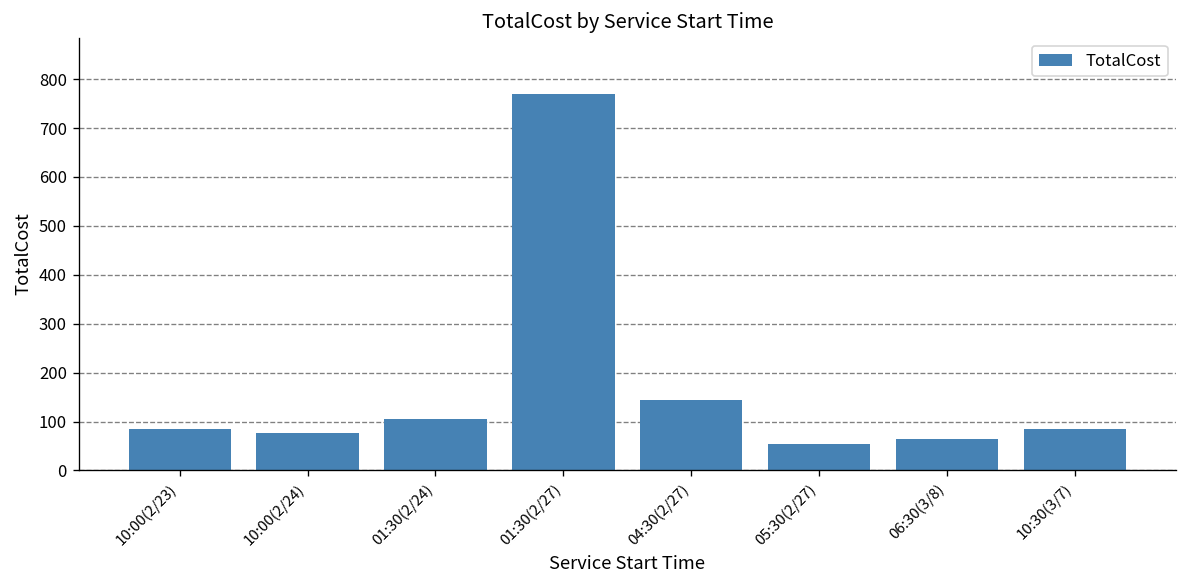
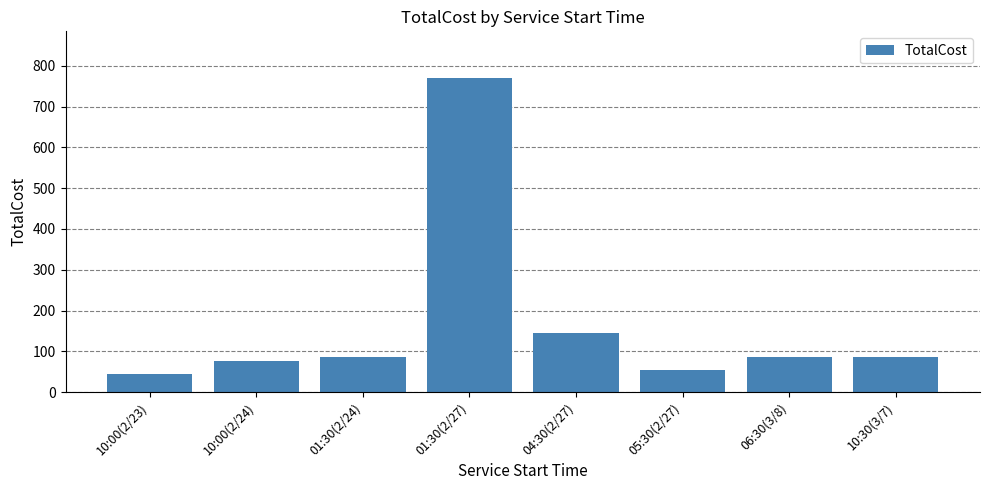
  {
-   "10:00(2/23)": 90,
+   "10:00(2/23)": 40,
    "10:00(2/24)": 80,
-   "01:30(2/24)": 110,
+   "01:30(2/24)": 90,
    "01:30(2/27)": 770,
    "04:30(2/27)": 140,
    "05:30(2/27)": 50,
-   "06:30(3/8)": 60,
+   "06:30(3/8)": 90,
    "10:30(3/7)": 90
  }
